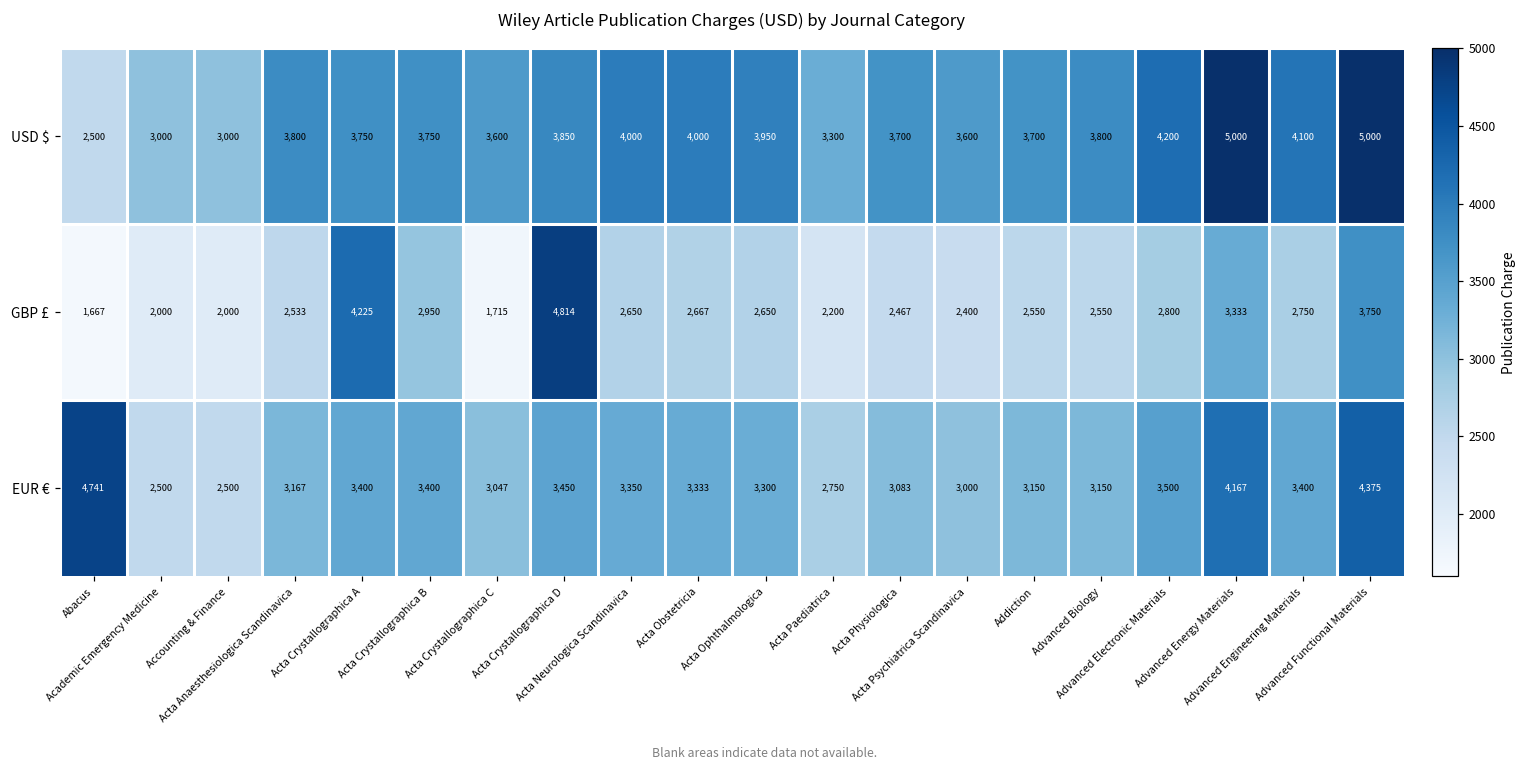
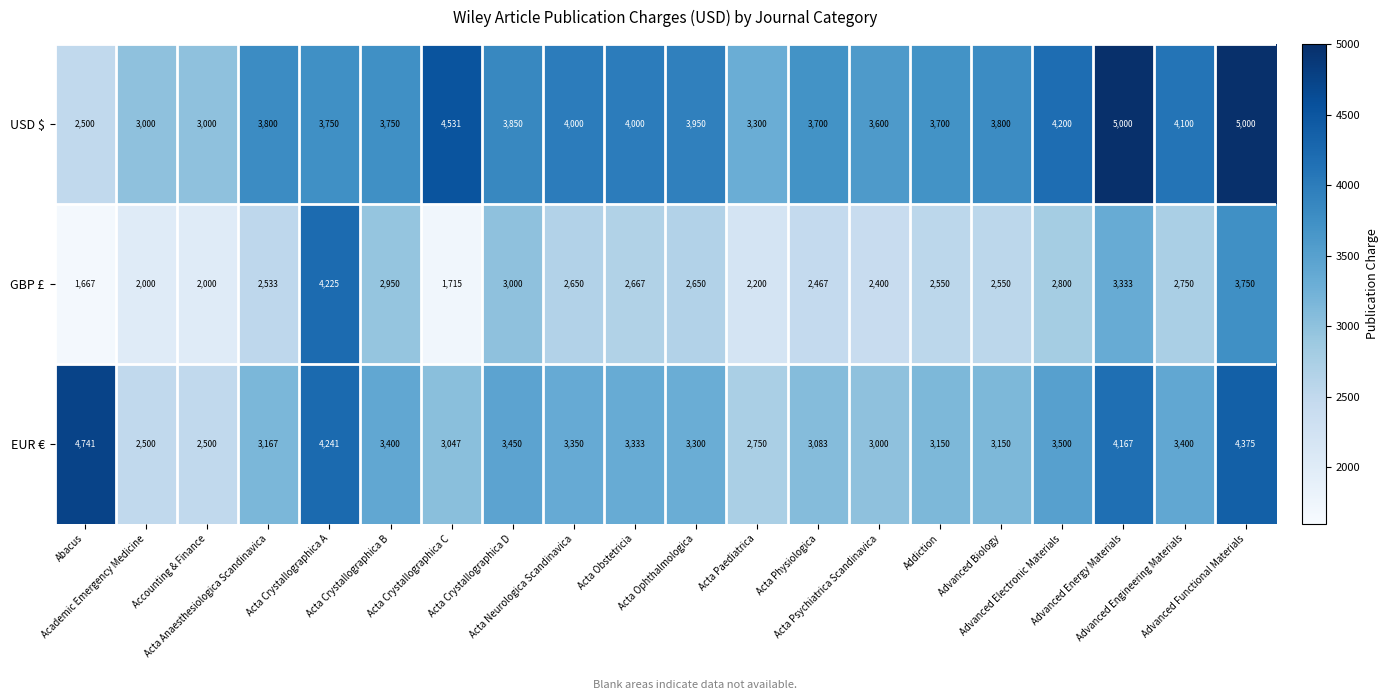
  {
    "USD $": {
      "Abacus": "2,500",
      "Academic Emergency Medicine": "3,000",
      "Accounting & Finance": "3,000",
      "Acta Anaesthesiologica Scandinavica": "3,800",
      "Acta Crystallographica A": "3,750",
      "Acta Crystallographica B": "3,750",
-     "Acta Crystallographica C": "3,600",
+     "Acta Crystallographica C": "4,531",
      "Acta Crystallographica D": "3,850",
      "Acta Neurologica Scandinavica": "4,000",
      "Acta Obstetricia": "4,000",
      "Acta Ophthalmologica": "3,950",
      "Acta Paediatrica": "3,300",
      "Acta Physiologica": "3,700",
      "Acta Psychiatrica Scandinavica": "3,600",
      "Addiction": "3,700",
      "Advanced Biology": "3,800",
      "Advanced Electronic Materials": "4,200",
      "Advanced Energy Materials": "5,000",
      "Advanced Engineering Materials": "4,100",
      "Advanced Functional Materials": "5,000"
    },
    "GBP £": {
      "Abacus": "1,667",
      "Academic Emergency Medicine": "2,000",
      "Accounting & Finance": "2,000",
      "Acta Anaesthesiologica Scandinavica": "2,533",
      "Acta Crystallographica A": "4,225",
      "Acta Crystallographica B": "2,950",
      "Acta Crystallographica C": "1,715",
-     "Acta Crystallographica D": "4,814",
+     "Acta Crystallographica D": "3,000",
      "Acta Neurologica Scandinavica": "2,650",
      "Acta Obstetricia": "2,667",
      "Acta Ophthalmologica": "2,650",
      "Acta Paediatrica": "2,200",
      "Acta Physiologica": "2,467",
      "Acta Psychiatrica Scandinavica": "2,400",
      "Addiction": "2,550",
      "Advanced Biology": "2,550",
      "Advanced Electronic Materials": "2,800",
      "Advanced Energy Materials": "3,333",
      "Advanced Engineering Materials": "2,750",
      "Advanced Functional Materials": "3,750"
    },
    "EUR €": {
      "Abacus": "4,741",
      "Academic Emergency Medicine": "2,500",
      "Accounting & Finance": "2,500",
      "Acta Anaesthesiologica Scandinavica": "3,167",
-     "Acta Crystallographica A": "3,400",
+     "Acta Crystallographica A": "4,241",
      "Acta Crystallographica B": "3,400",
      "Acta Crystallographica C": "3,047",
      "Acta Crystallographica D": "3,450",
      "Acta Neurologica Scandinavica": "3,350",
      "Acta Obstetricia": "3,333",
      "Acta Ophthalmologica": "3,300",
      "Acta Paediatrica": "2,750",
      "Acta Physiologica": "3,083",
      "Acta Psychiatrica Scandinavica": "3,000",
      "Addiction": "3,150",
      "Advanced Biology": "3,150",
      "Advanced Electronic Materials": "3,500",
      "Advanced Energy Materials": "4,167",
      "Advanced Engineering Materials": "3,400",
      "Advanced Functional Materials": "4,375"
    }
  }
